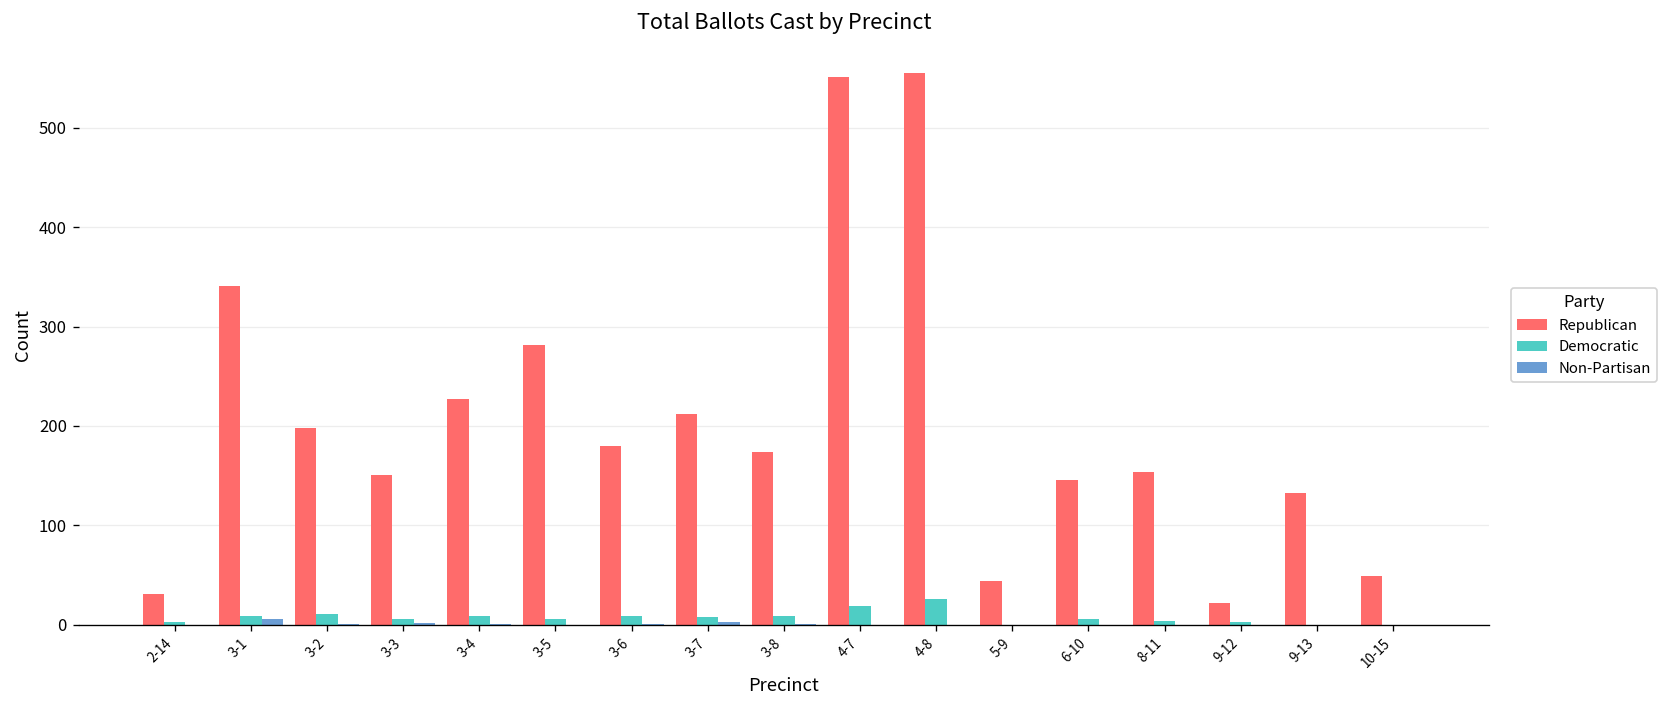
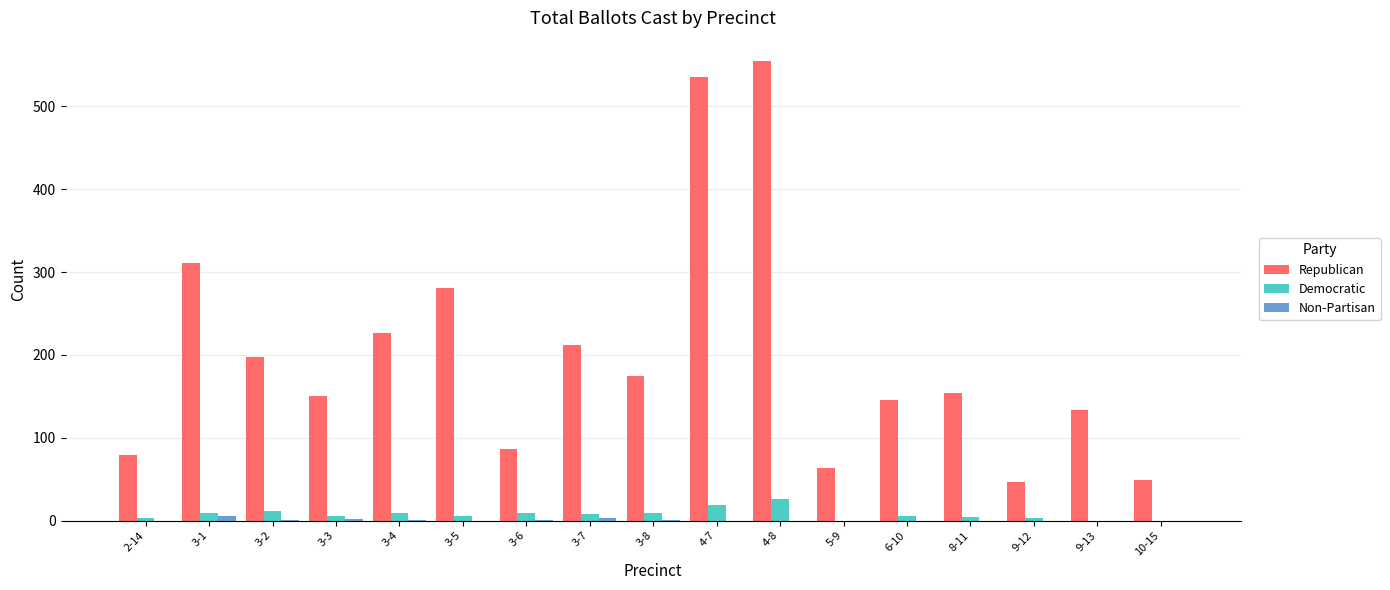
  {
    "Republican": {
-     "2-14": 30,
-     "3-1": 340,
+     "2-14": 80,
+     "3-1": 310,
      "3-2": 200,
      "3-3": 150,
      "3-4": 230,
      "3-5": 280,
-     "3-6": 180,
+     "3-6": 90,
      "3-7": 210,
      "3-8": 170,
-     "4-7": 550,
+     "4-7": 540,
      "4-8": 560,
-     "5-9": 40,
+     "5-9": 60,
      "6-10": 150,
      "8-11": 150,
-     "9-12": 20,
+     "9-12": 50,
      "9-13": 130,
      "10-15": 50
    }
  }
